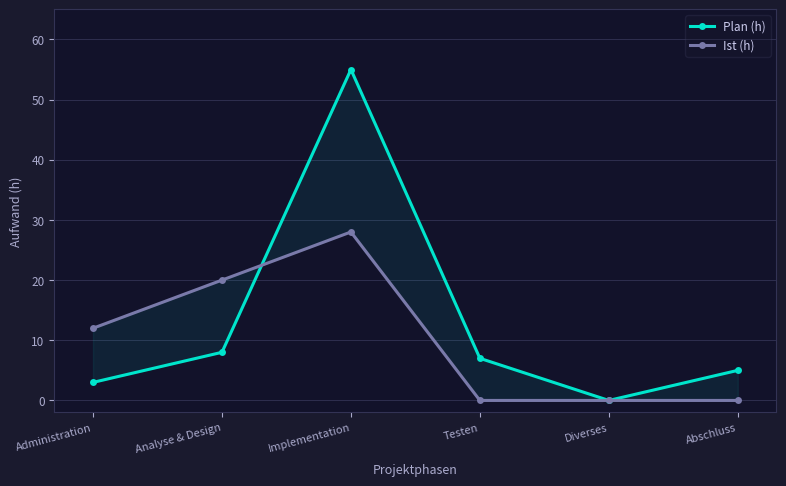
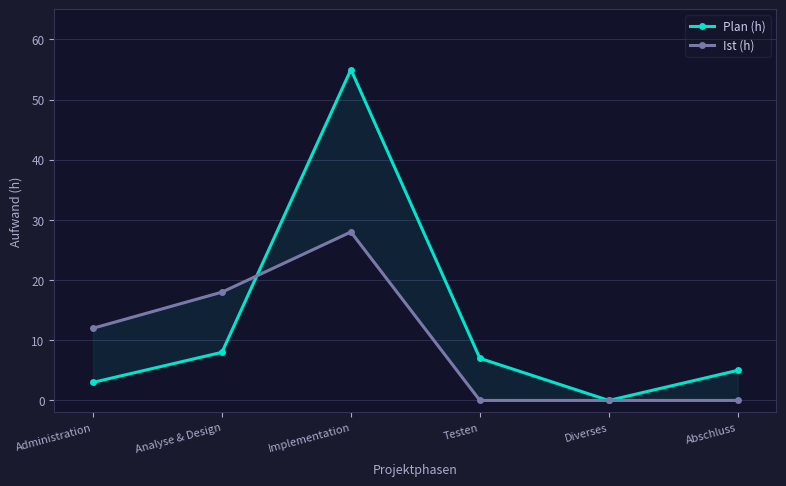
  {
    "Ist (h)": {
-     "Analyse & Design": 20,
+     "Analyse & Design": 18,
      "Implementation": 28,
      "Testen": 0,
      "Abschluss": 0
    }
  }
